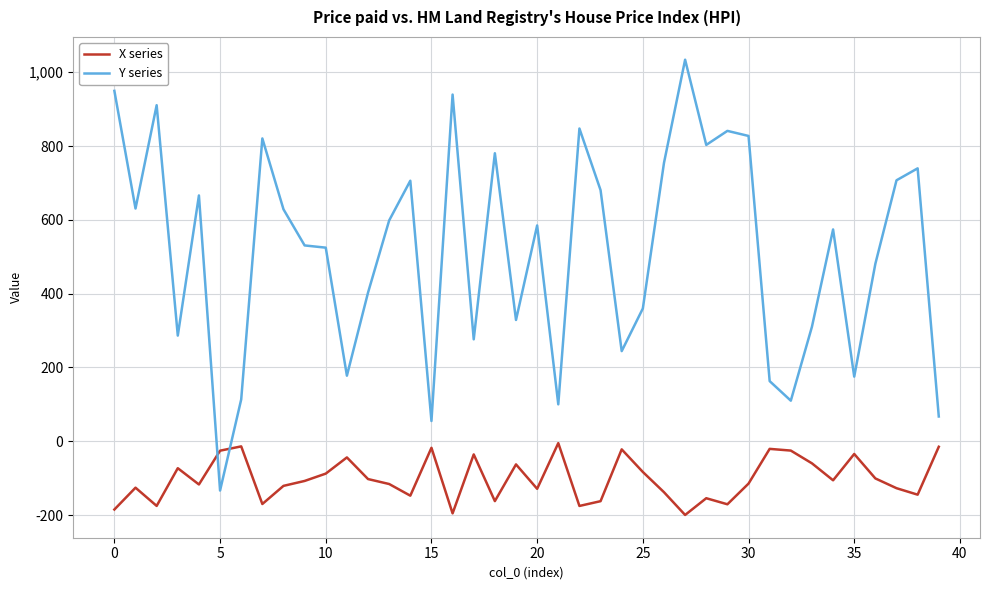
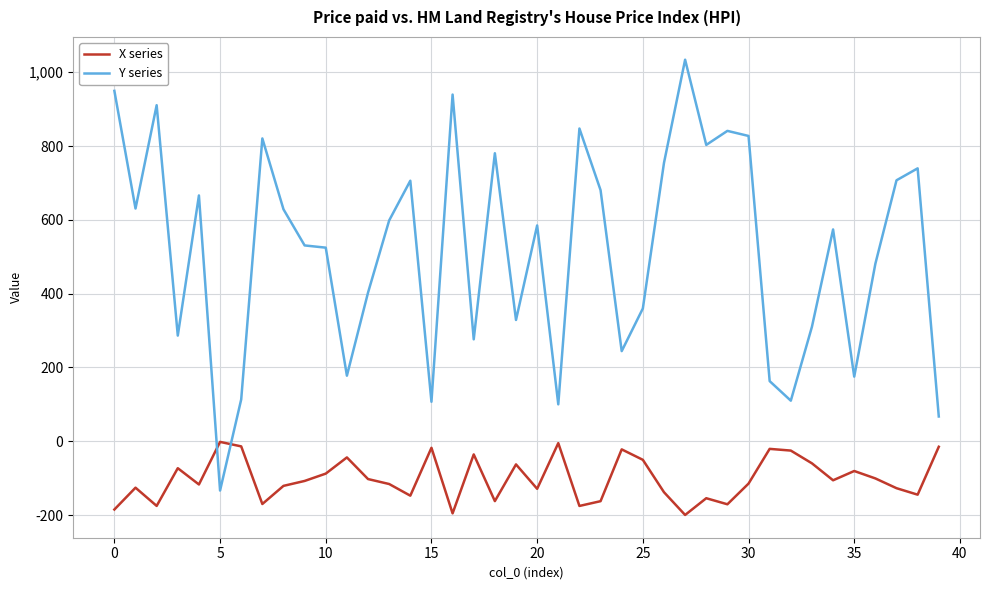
  {
    "X series": {
      "0": -190,
-     "5": -30,
+     "5": 0,
      "10": -90,
      "15": -20,
      "20": -130,
-     "25": -80,
+     "25": -50,
      "30": -110,
-     "35": -30
+     "35": -80
    },
    "Y series": {
      "0": 950,
      "5": -130,
      "10": 520,
-     "15": 50,
+     "15": 110,
      "20": 580,
      "25": 360,
      "30": 830,
      "35": 180
    }
  }
